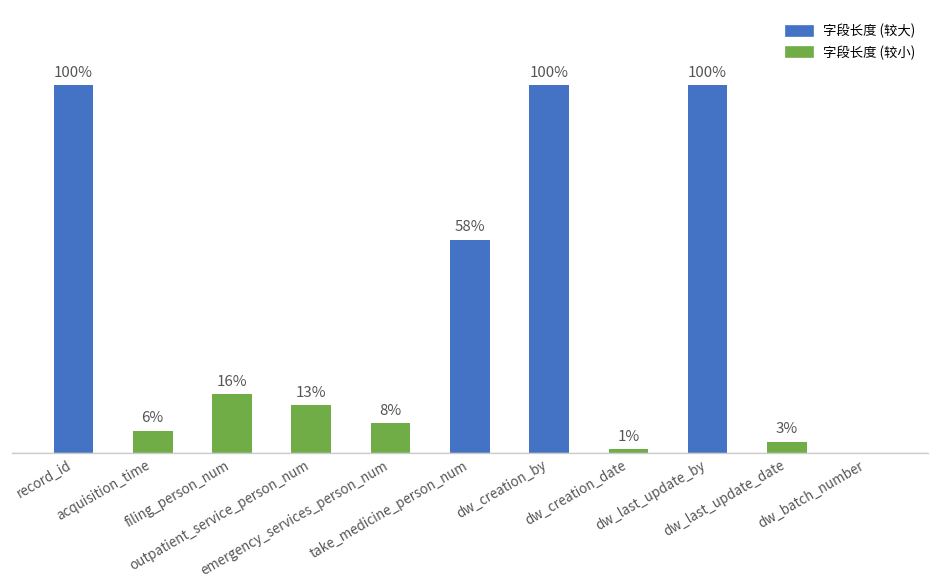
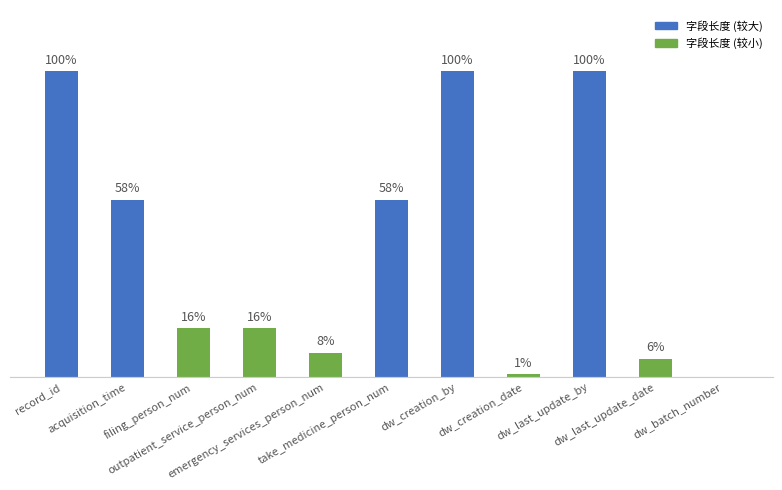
  {
    "record_id": "100%",
-   "acquisition_time": "6%",
+   "acquisition_time": "58%",
    "filing_person_num": "16%",
-   "outpatient_service_person_num": "13%",
+   "outpatient_service_person_num": "16%",
    "emergency_services_person_num": "8%",
    "take_medicine_person_num": "58%",
    "dw_creation_by": "100%",
    "dw_creation_date": "1%",
    "dw_last_update_by": "100%",
-   "dw_last_update_date": "3%"
+   "dw_last_update_date": "6%"
  }
